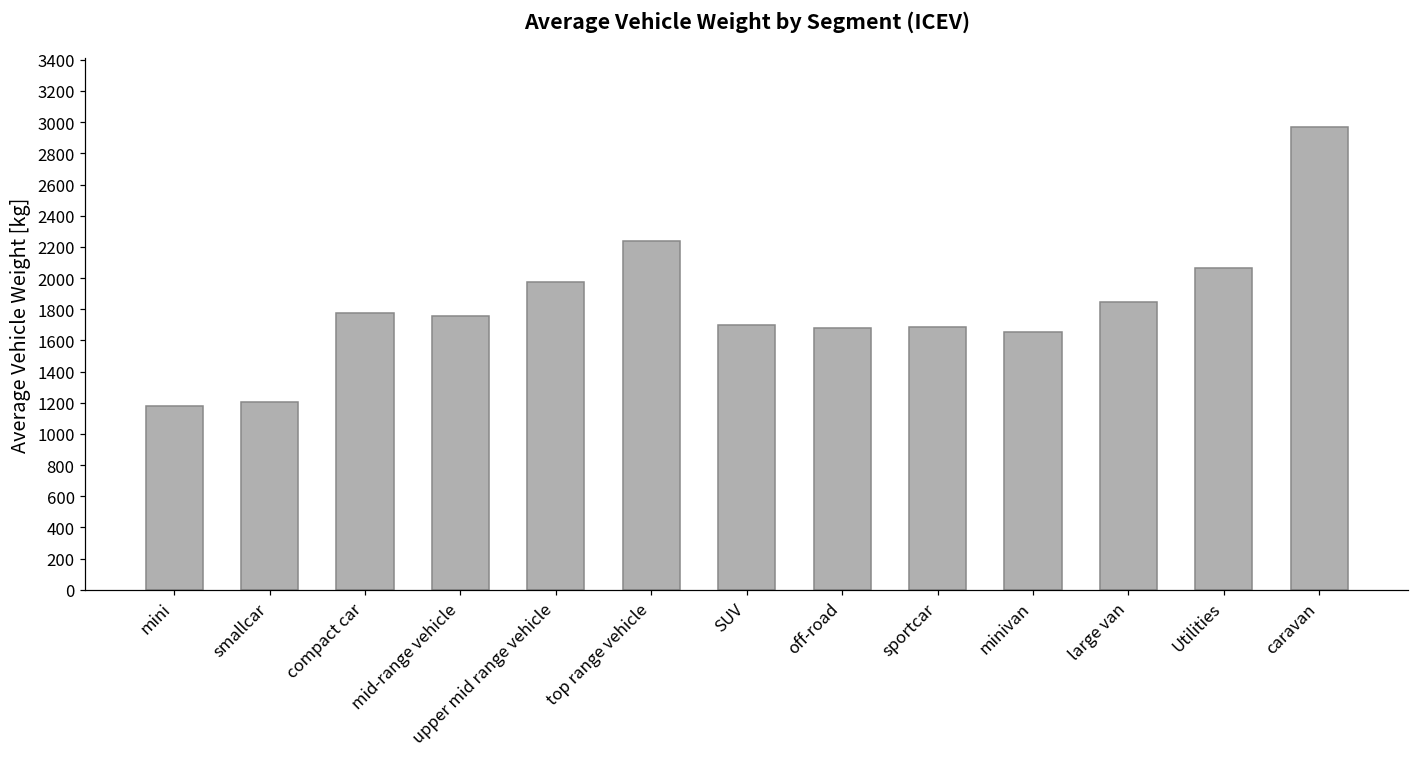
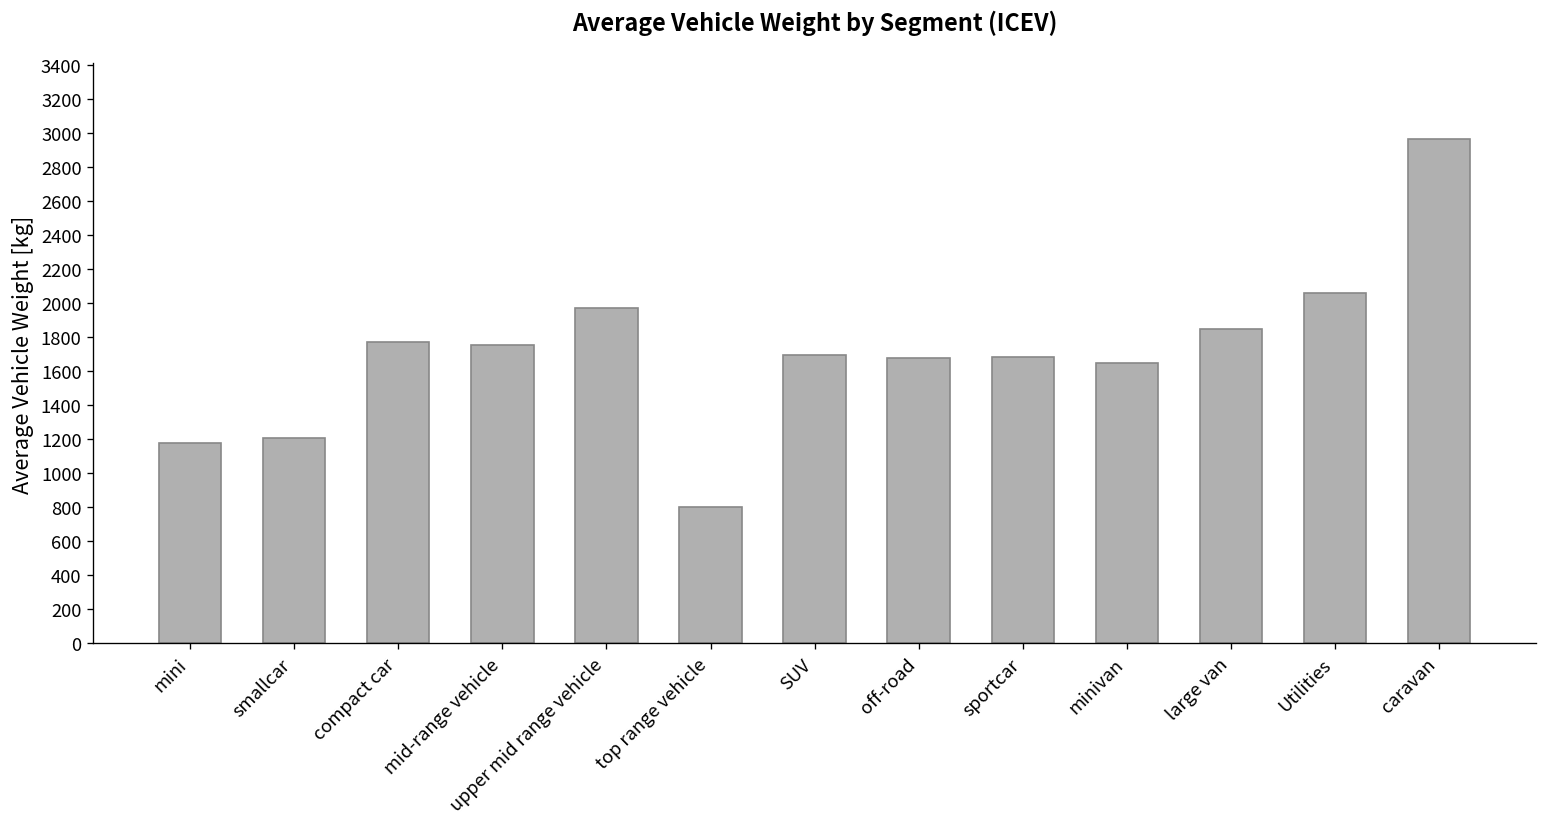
  {
    "mini": 1180,
    "smallcar": 1210,
    "compact car": 1770,
    "mid-range vehicle": 1760,
    "upper mid range vehicle": 1970,
-   "top range vehicle": 2240,
+   "top range vehicle": 800,
    "SUV": 1700,
    "off-road": 1680,
    "sportcar": 1680,
    "minivan": 1650,
    "large van": 1850,
    "Utilities": 2060,
    "caravan": 2970
  }
